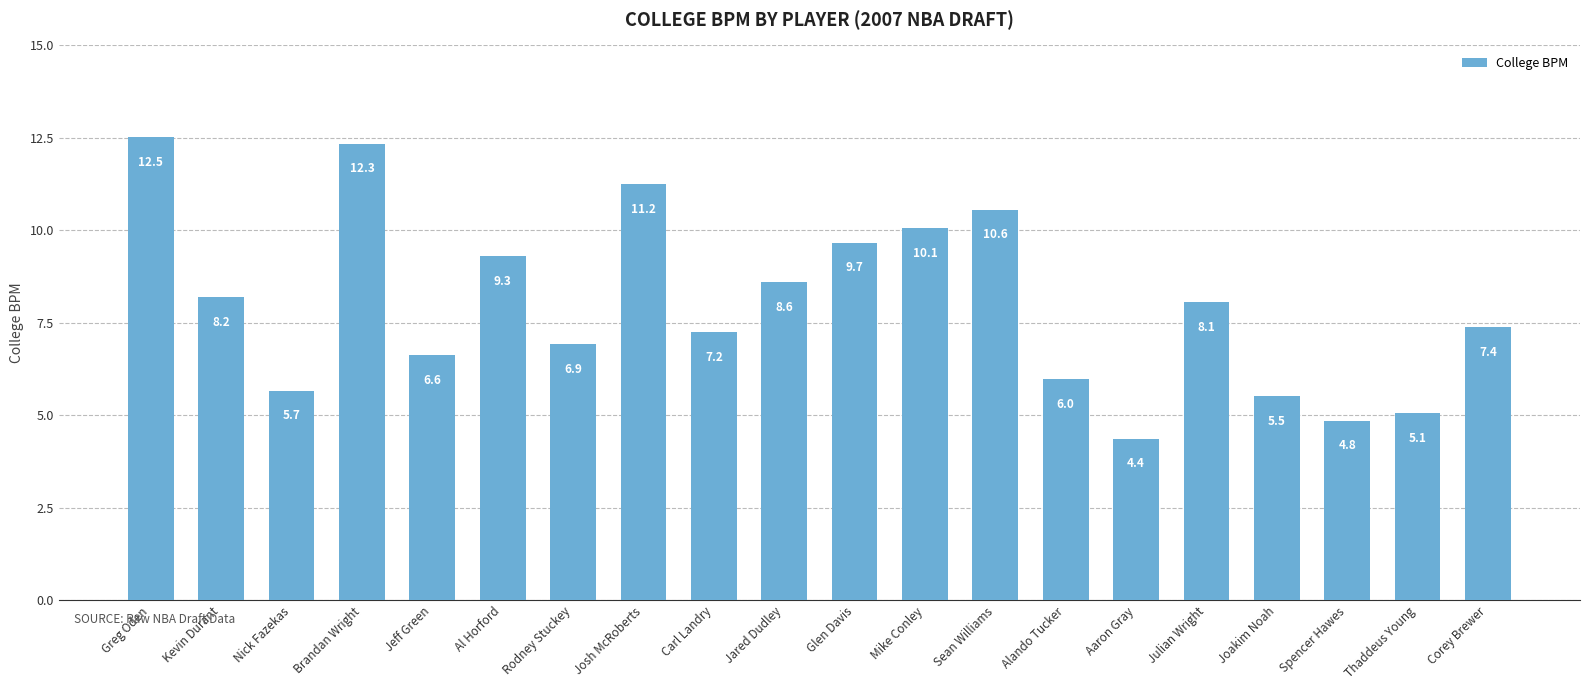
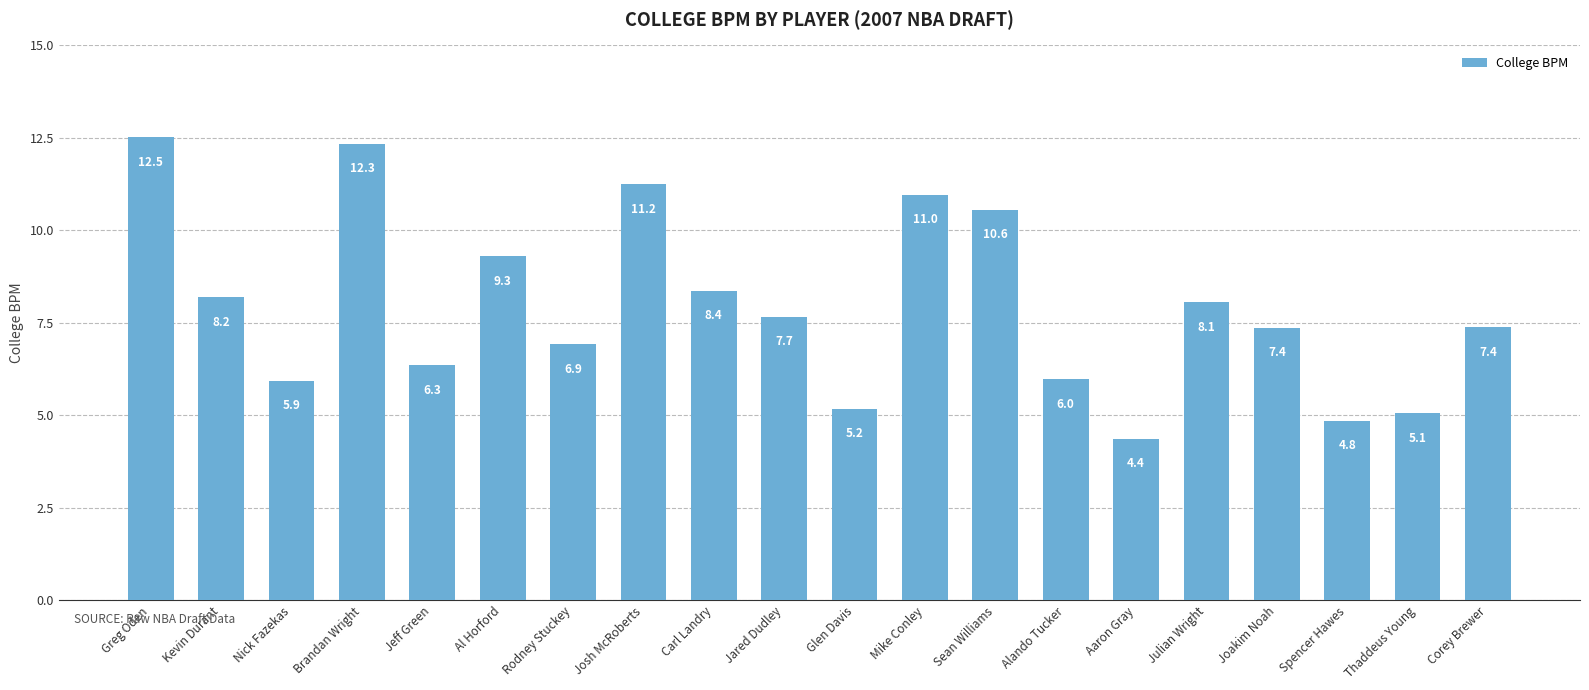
  {
    "Greg Oden": 12.5,
    "Kevin Durant": 8.2,
-   "Nick Fazekas": 5.7,
+   "Nick Fazekas": 5.9,
    "Brandan Wright": 12.3,
-   "Jeff Green": 6.6,
+   "Jeff Green": 6.3,
    "Al Horford": 9.3,
    "Rodney Stuckey": 6.9,
    "Josh McRoberts": 11.2,
-   "Carl Landry": 7.2,
-   "Jared Dudley": 8.6,
-   "Glen Davis": 9.7,
-   "Mike Conley": 10.1,
+   "Carl Landry": 8.4,
+   "Jared Dudley": 7.7,
+   "Glen Davis": 5.2,
+   "Mike Conley": 11.0,
    "Sean Williams": 10.6,
    "Alando Tucker": 6.0,
    "Aaron Gray": 4.4,
    "Julian Wright": 8.1,
-   "Joakim Noah": 5.5,
+   "Joakim Noah": 7.4,
    "Spencer Hawes": 4.8,
    "Thaddeus Young": 5.1,
    "Corey Brewer": 7.4
  }
